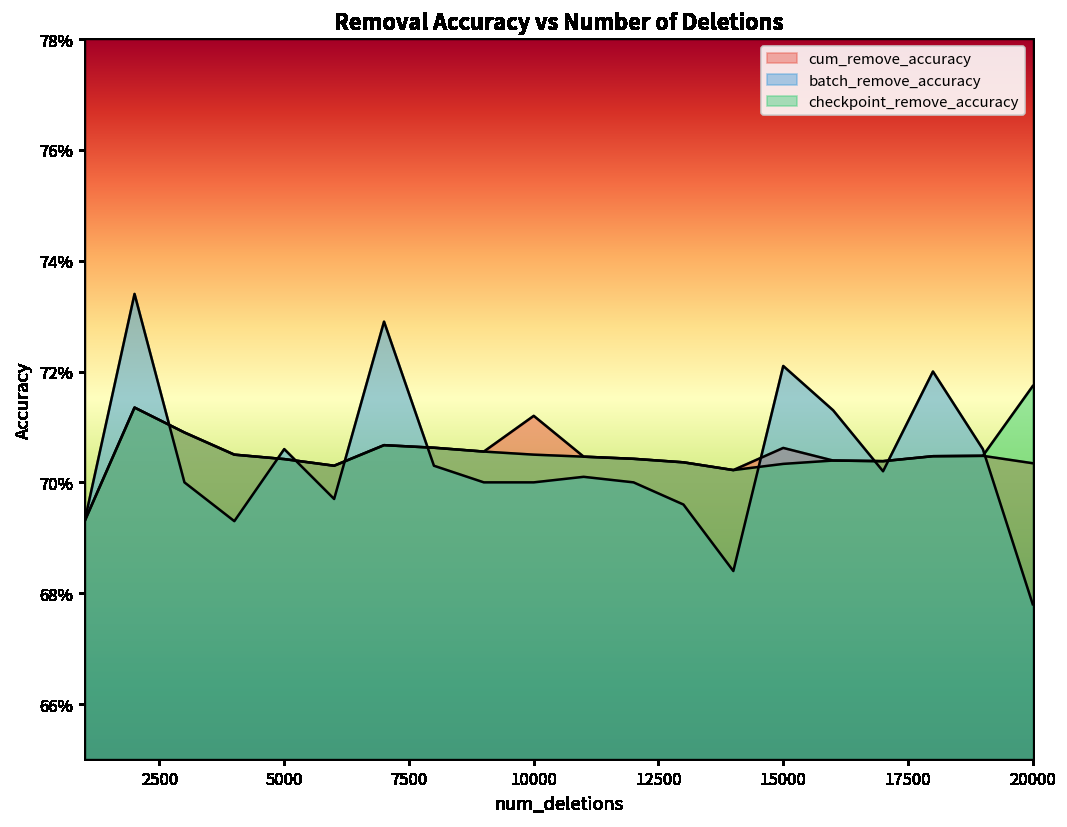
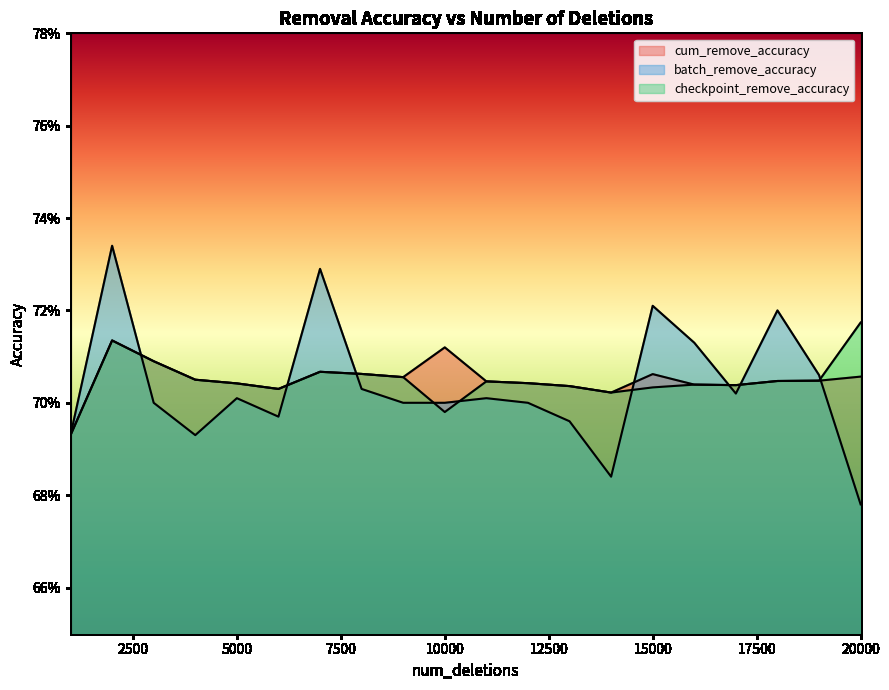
  {
    "cum_remove_accuracy": {
      "10000": "71.2%",
      "15000": "70.6%",
-     "20000": "70.3%"
+     "20000": "70.6%"
    },
    "batch_remove_accuracy": {
-     "5000": "70.6%",
+     "5000": "70.1%",
      "10000": "70.0%",
      "15000": "72.1%",
      "20000": "67.8%"
    },
    "checkpoint_remove_accuracy": {
-     "10000": "70.5%",
+     "10000": "69.8%",
      "15000": "70.3%",
      "20000": "71.7%"
    }
  }
